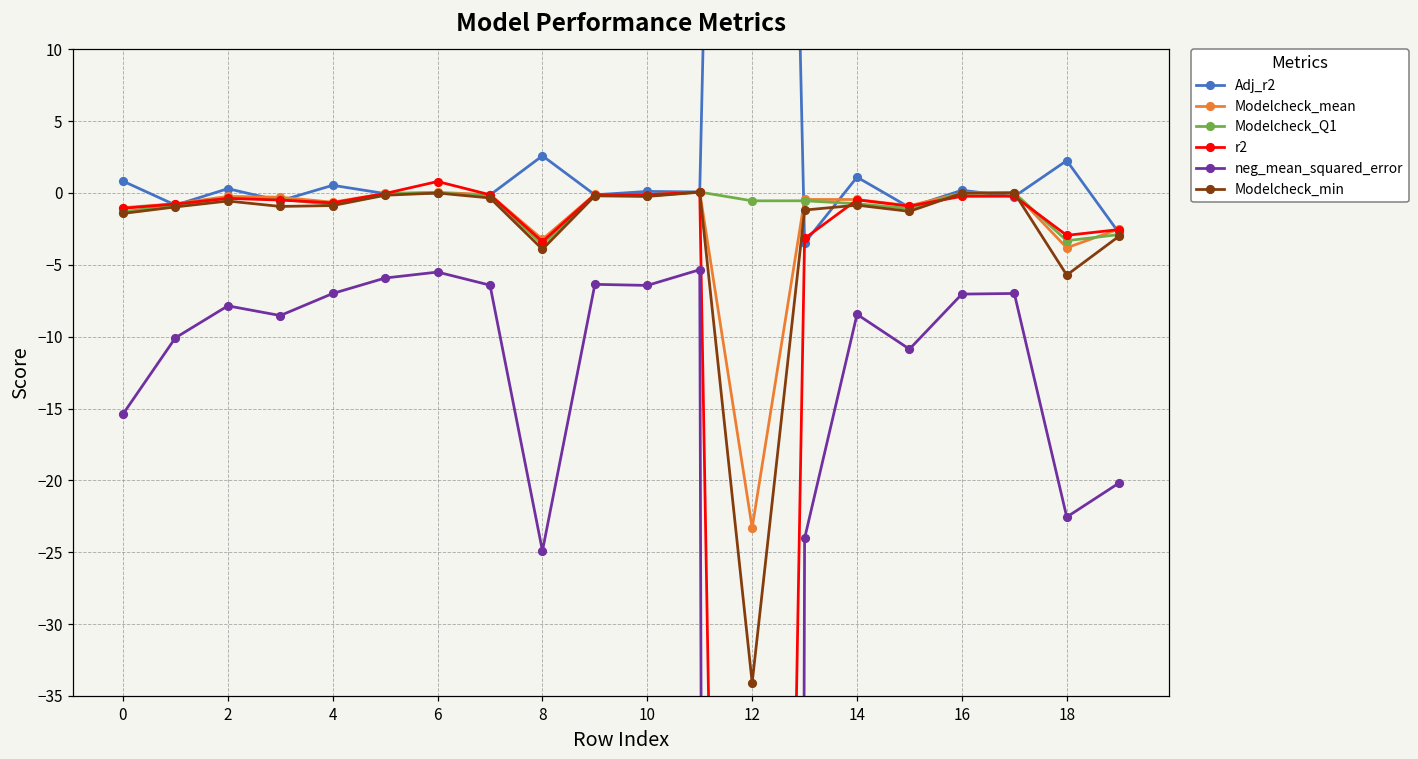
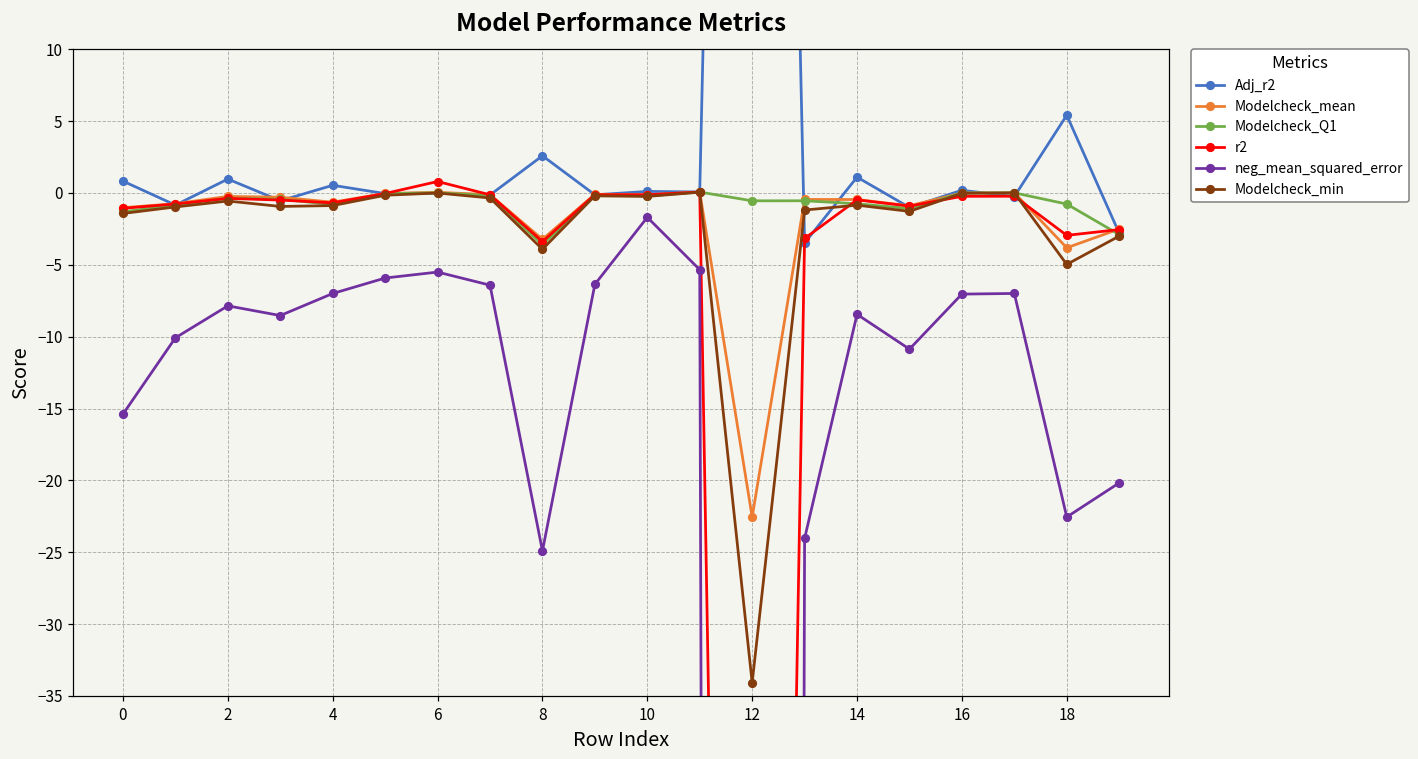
  {
    "Adj_r2": {
      "0": 0.8,
-     "2": 0.3,
+     "2": 1.0,
      "4": 0.5,
      "8": 2.6,
      "10": 0.1,
      "14": 1.1,
-     "18": 2.2
+     "18": 5.4
    },
    "Modelcheck_mean": {
-     "12": -23.3,
+     "12": -22.6,
      "18": -3.8
    },
    "Modelcheck_Q1": {
      "8": -3.6,
      "12": -0.6,
-     "18": -3.3
+     "18": -0.8
    },
    "r2": {
      "6": 0.8,
      "16": -0.2,
      "18": -3.0
    },
    "neg_mean_squared_error": {
      "0": -15.4,
      "2": -7.9,
      "4": -7.0,
      "6": -5.5,
      "8": -24.9,
-     "10": -6.4,
+     "10": -1.7,
      "14": -8.4,
      "16": -7.0,
      "18": -22.6
    },
    "Modelcheck_min": {
      "8": -3.9,
      "12": -34.1,
-     "18": -5.7
+     "18": -5.0
    }
  }
